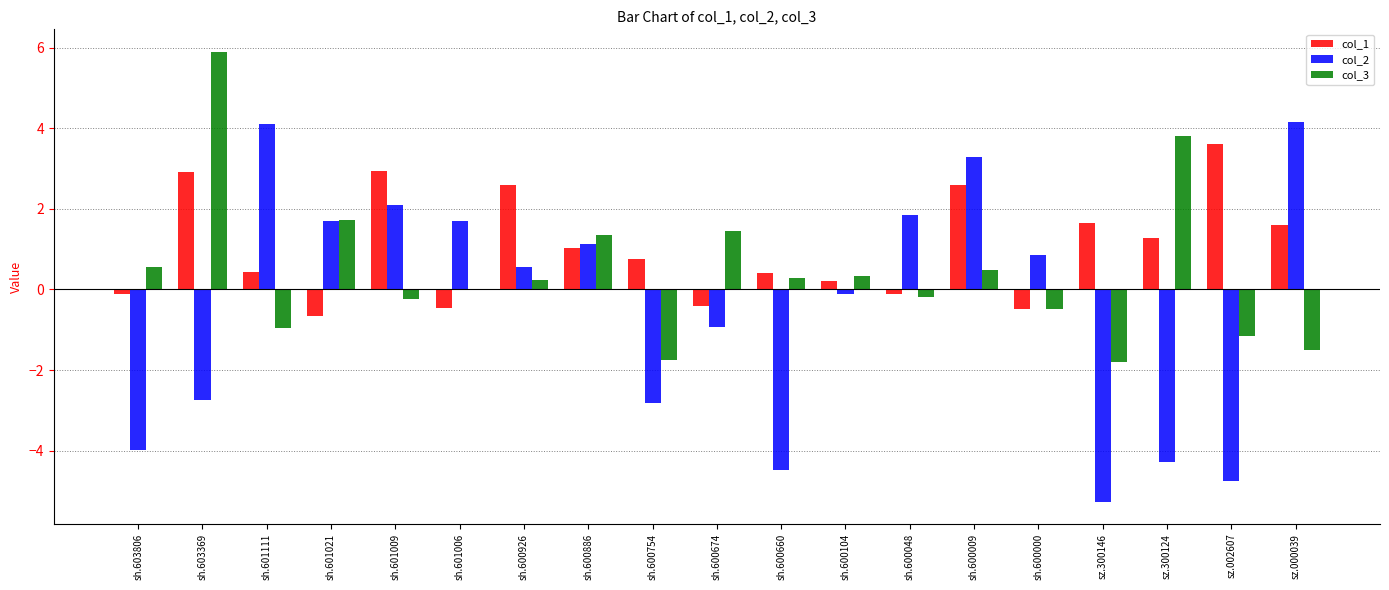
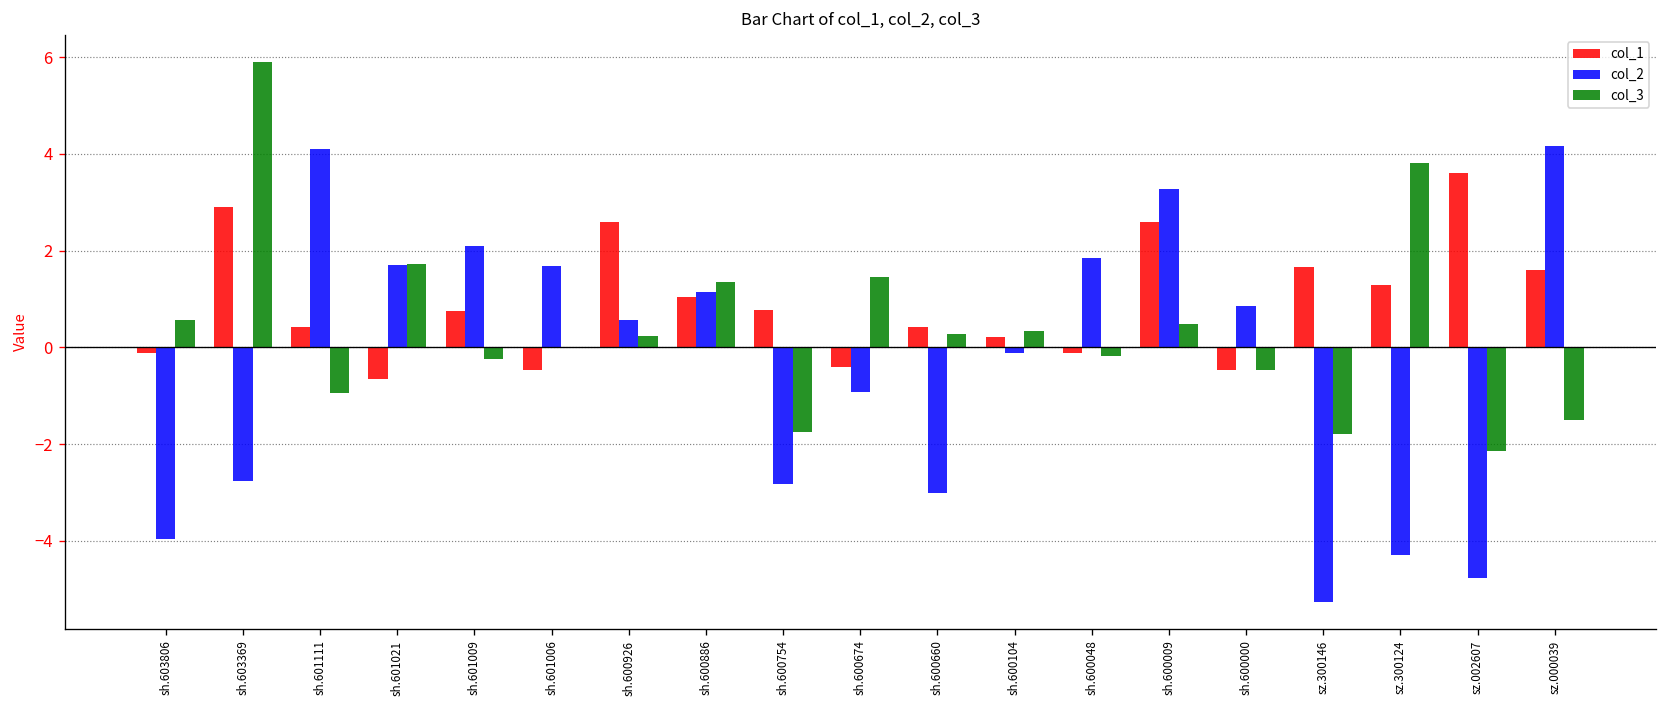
  {
    "col_1": {
      "sh.603806": -0.1,
      "sh.603369": 2.9,
      "sh.601111": 0.4,
      "sh.601021": -0.7,
-     "sh.601009": 2.9,
+     "sh.601009": 0.7,
      "sh.601006": -0.5,
      "sh.600926": 2.6,
      "sh.600886": 1.0,
      "sh.600754": 0.8,
      "sh.600674": -0.4,
      "sh.600660": 0.4,
      "sh.600104": 0.2,
      "sh.600048": -0.1,
      "sh.600009": 2.6,
      "sh.600000": -0.5,
      "sz.300146": 1.7,
      "sz.300124": 1.3,
      "sz.002607": 3.6,
      "sz.000039": 1.6
    },
    "col_2": {
      "sh.603806": -4.0,
      "sh.603369": -2.8,
      "sh.601111": 4.1,
      "sh.601021": 1.7,
      "sh.601009": 2.1,
      "sh.601006": 1.7,
      "sh.600926": 0.6,
      "sh.600886": 1.1,
      "sh.600754": -2.8,
      "sh.600674": -0.9,
-     "sh.600660": -4.5,
+     "sh.600660": -3.0,
      "sh.600104": -0.1,
      "sh.600048": 1.8,
      "sh.600009": 3.3,
      "sh.600000": 0.9,
      "sz.300146": -5.3,
      "sz.300124": -4.3,
      "sz.002607": -4.8,
      "sz.000039": 4.2
    },
    "col_3": {
      "sh.603806": 0.6,
      "sh.603369": 5.9,
      "sh.601111": -1.0,
      "sh.601021": 1.7,
      "sh.601009": -0.2,
      "sh.601006": 0.0,
      "sh.600926": 0.2,
      "sh.600886": 1.3,
      "sh.600754": -1.8,
      "sh.600674": 1.4,
      "sh.600660": 0.3,
      "sh.600104": 0.3,
      "sh.600048": -0.2,
      "sh.600009": 0.5,
      "sh.600000": -0.5,
      "sz.300146": -1.8,
      "sz.300124": 3.8,
-     "sz.002607": -1.2,
+     "sz.002607": -2.1,
      "sz.000039": -1.5
    }
  }
